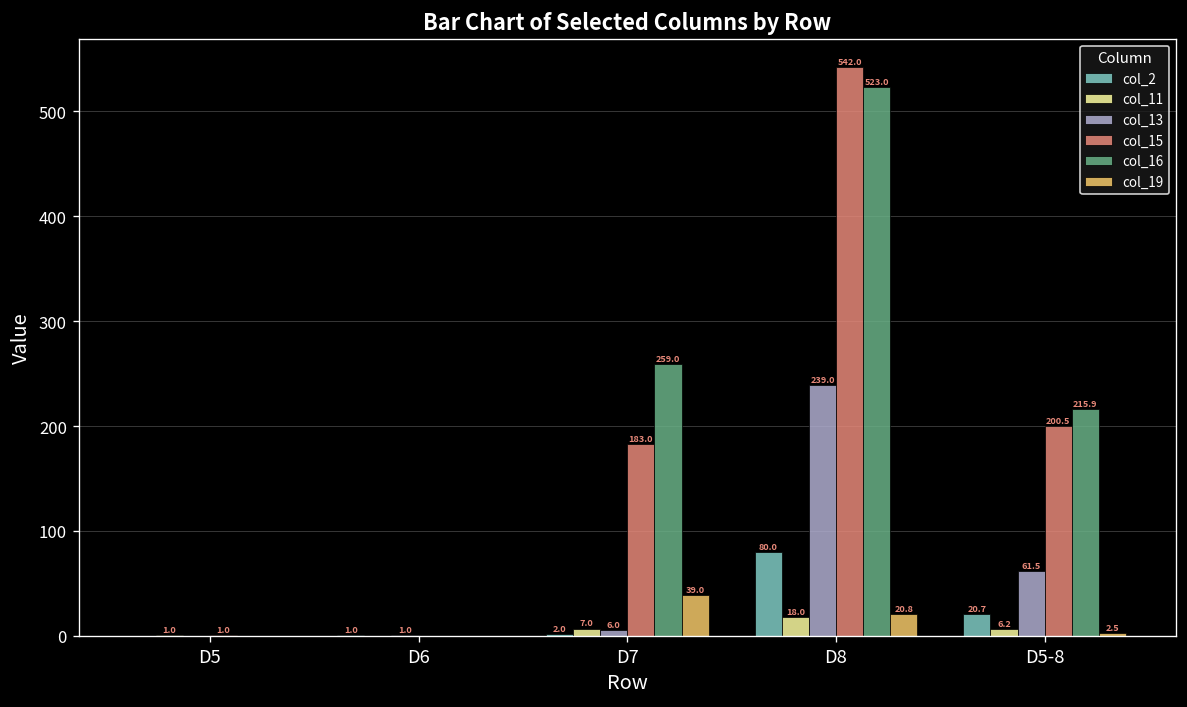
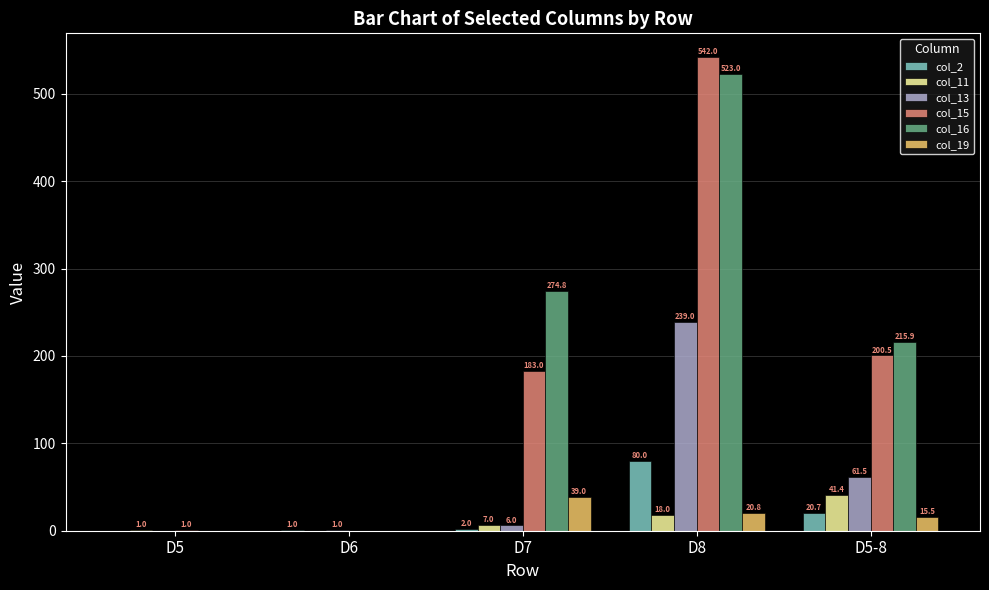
  {
    "col_11": {
      "D5": 1.0,
      "D7": 7.0,
      "D8": 18.0,
-     "D5-8": 6.2
+     "D5-8": 41.4
    },
    "col_15": {
      "D5": 1.0,
      "D7": 183.0,
      "D8": 542.0,
      "D5-8": 200.5
    },
    "col_16": {
-     "D7": 259.0,
+     "D7": 274.8,
      "D8": 523.0,
      "D5-8": 215.9
    },
    "col_19": {
      "D7": 39.0,
      "D8": 20.8,
-     "D5-8": 2.5
+     "D5-8": 15.5
    }
  }
